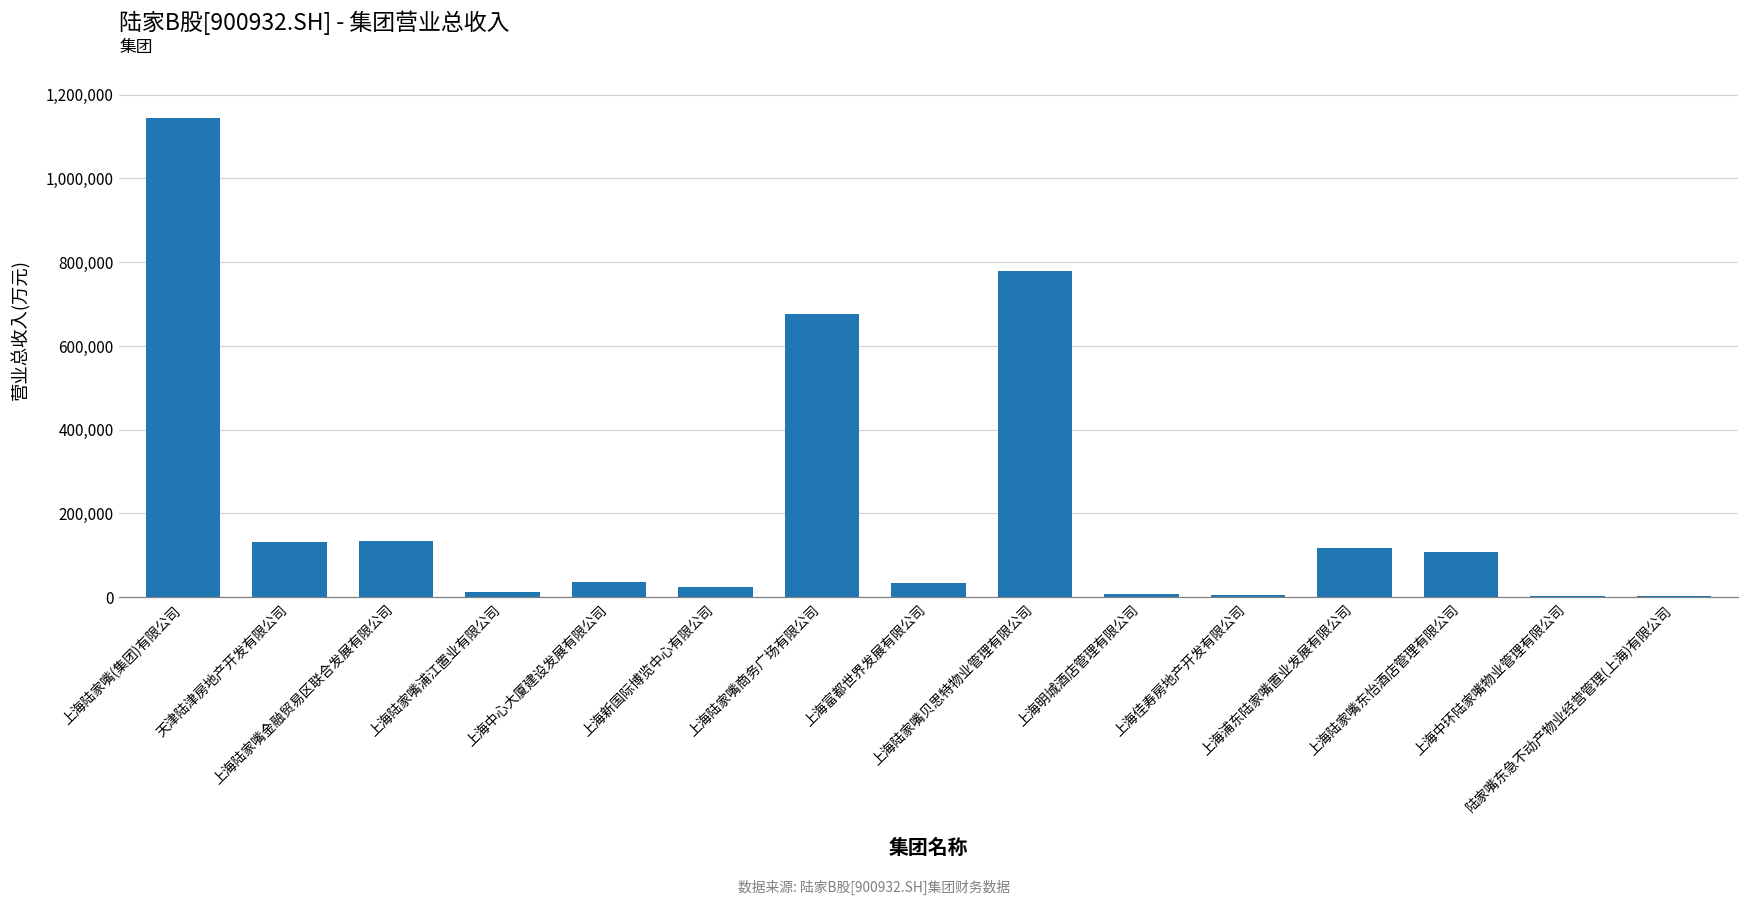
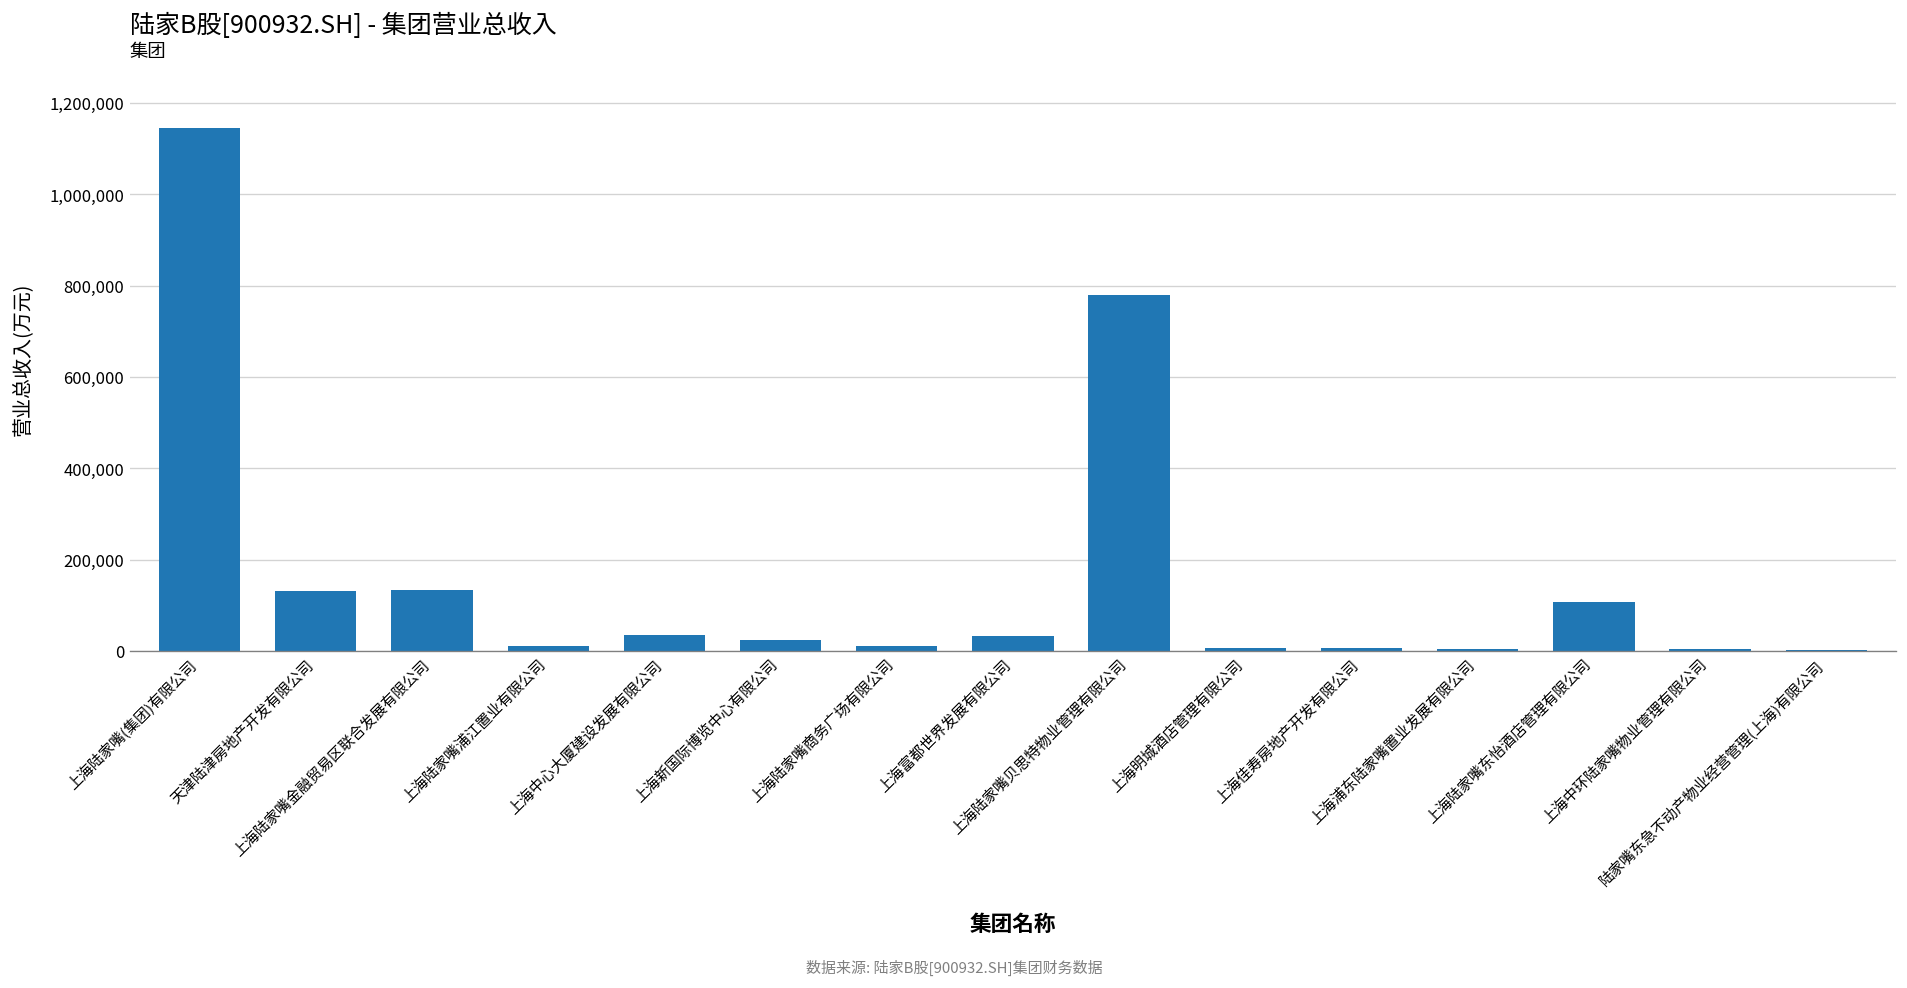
  {
    "上海陆家嘴(集团)有限公司": "1,140,000",
    "天津陆津房地产开发有限公司": "130,000",
    "上海陆家嘴金融贸易区联合发展有限公司": "130,000",
    "上海陆家嘴浦江置业有限公司": "10,000",
    "上海中心大厦建设发展有限公司": "30,000",
    "上海新国际博览中心有限公司": "20,000",
-   "上海陆家嘴商务广场有限公司": "680,000",
+   "上海陆家嘴商务广场有限公司": "10,000",
    "上海富都世界发展有限公司": "30,000",
    "上海陆家嘴贝思特物业管理有限公司": "780,000",
-   "上海浦东陆家嘴置业发展有限公司": "120,000",
+   "上海浦东陆家嘴置业发展有限公司": "0",
    "上海陆家嘴东怡酒店管理有限公司": "110,000"
  }
